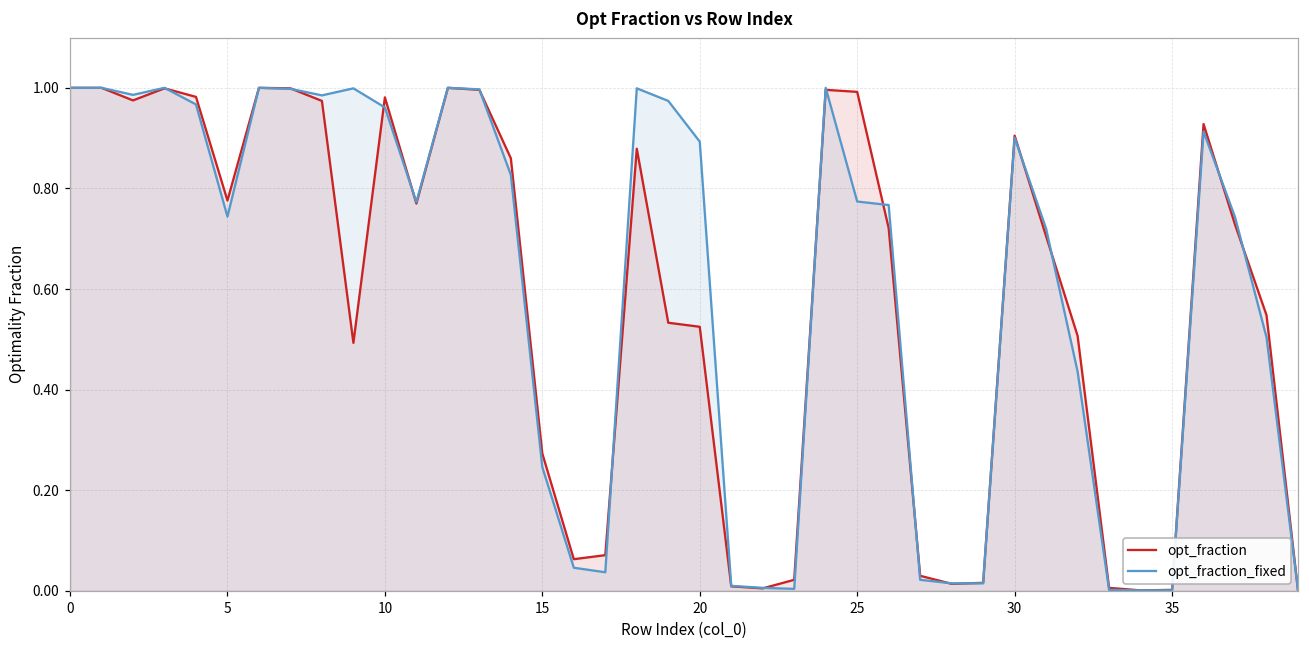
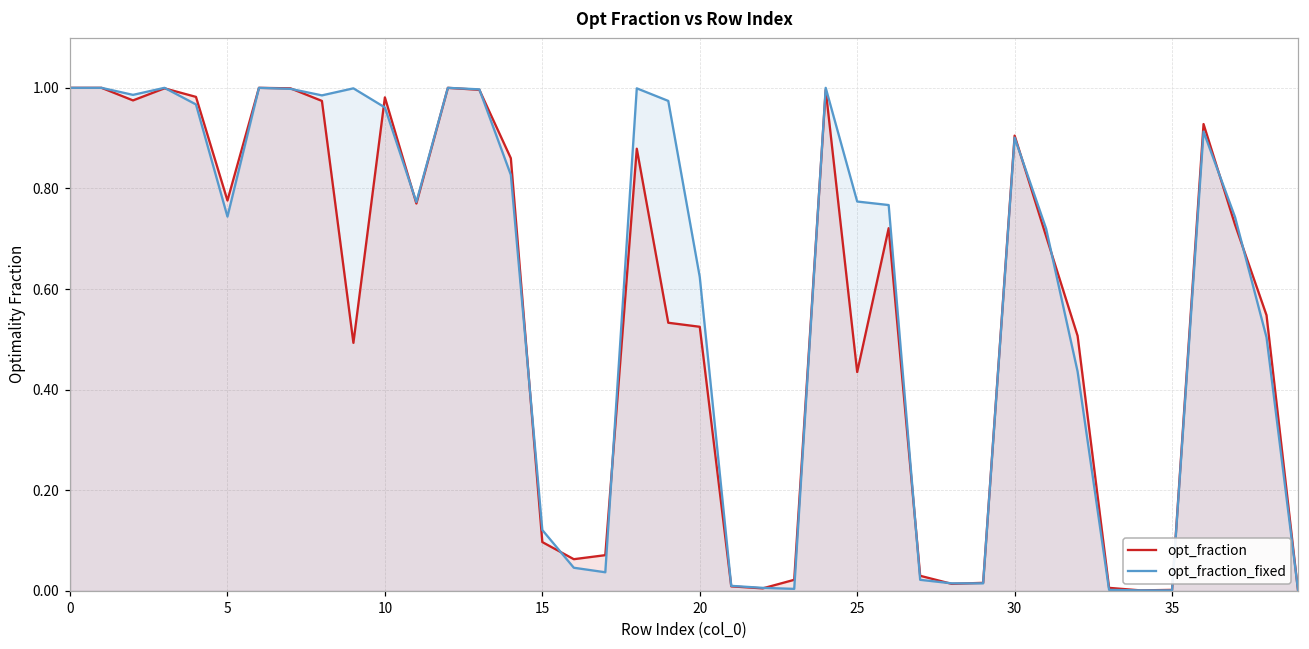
  {
    "opt_fraction": {
      "5": 0.78,
      "10": 0.98,
-     "15": 0.27,
+     "15": 0.10,
      "20": 0.53,
-     "25": 0.99
+     "25": 0.44
    },
    "opt_fraction_fixed": {
      "5": 0.74,
      "10": 0.96,
-     "15": 0.25,
-     "20": 0.89,
+     "15": 0.12,
+     "20": 0.62,
      "25": 0.77
    }
  }
